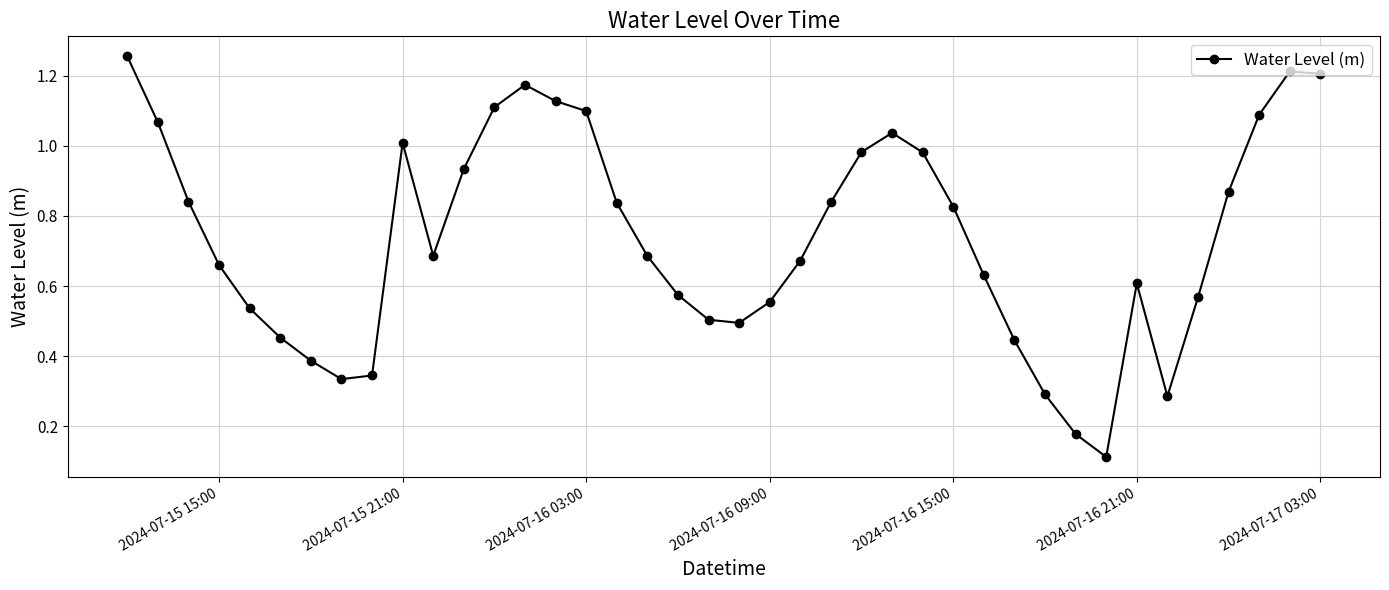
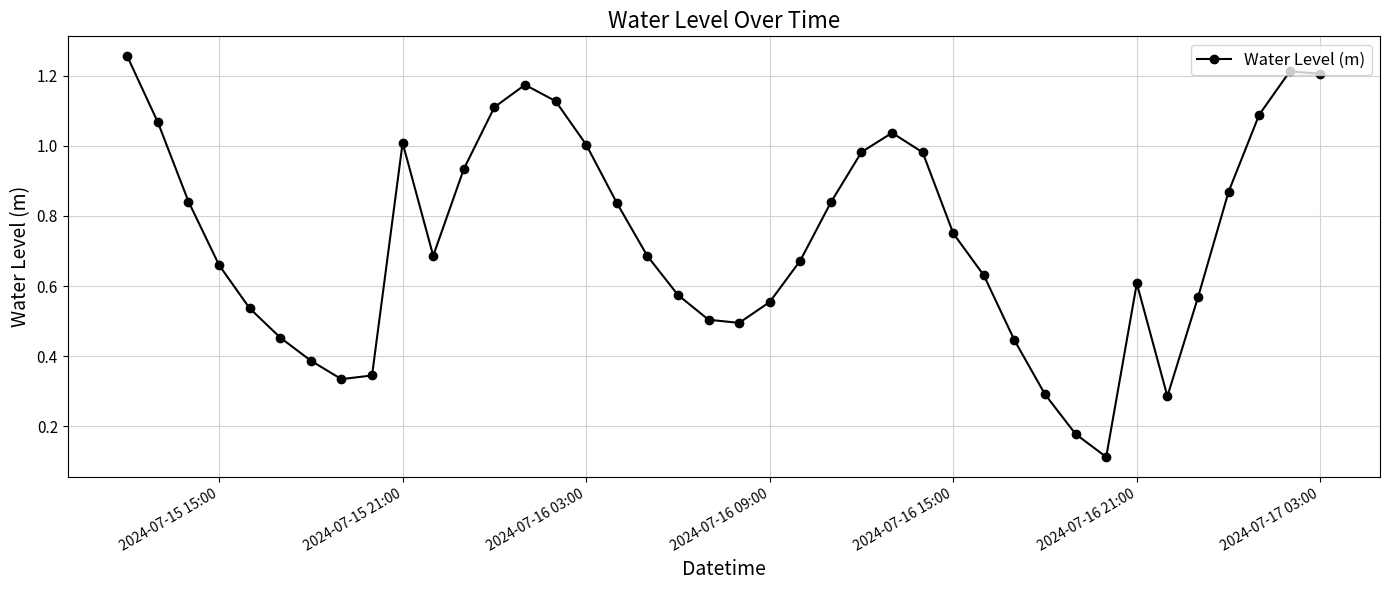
  {
    "2024-07-15 15:00": 0.66,
    "2024-07-15 21:00": 1.01,
-   "2024-07-16 03:00": 1.10,
+   "2024-07-16 03:00": 1.00,
    "2024-07-16 09:00": 0.55,
-   "2024-07-16 15:00": 0.83,
+   "2024-07-16 15:00": 0.75,
    "2024-07-16 21:00": 0.61
  }
